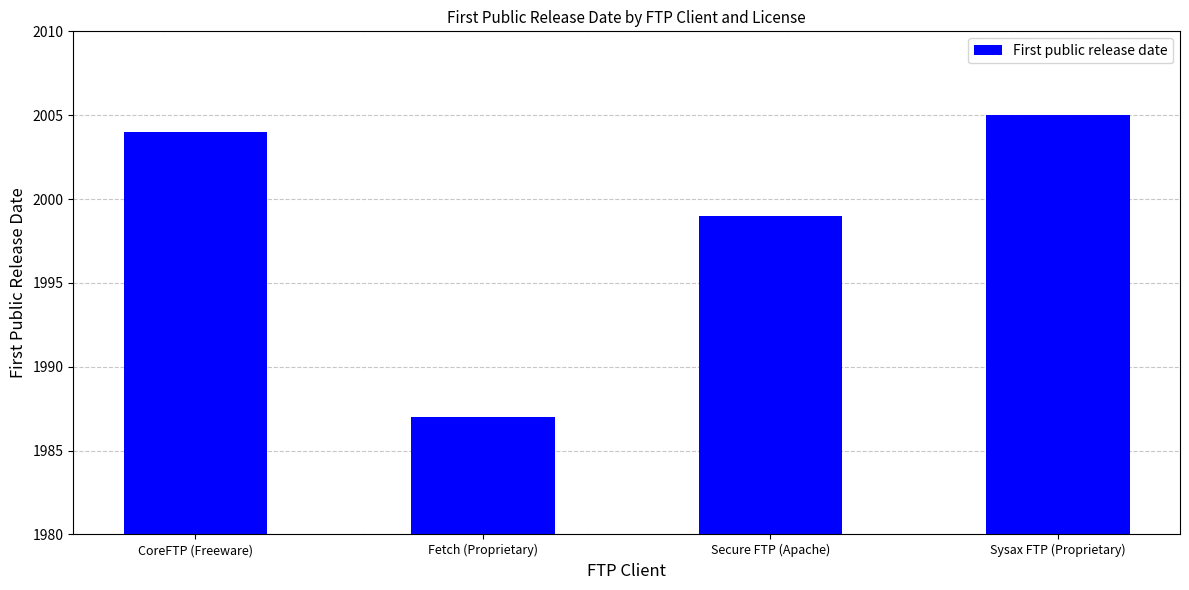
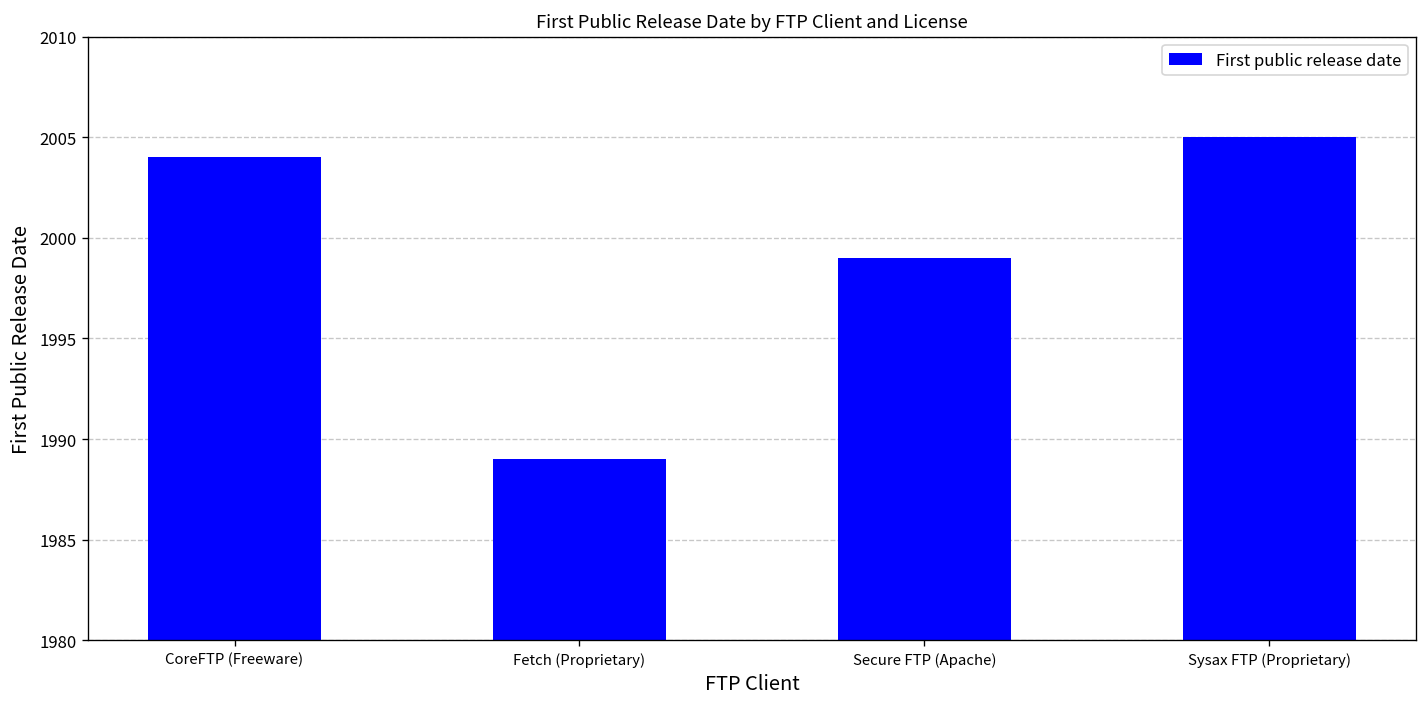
  {
    "CoreFTP (Freeware)": 2004,
-   "Fetch (Proprietary)": 1987,
+   "Fetch (Proprietary)": 1989,
    "Secure FTP (Apache)": 1999,
    "Sysax FTP (Proprietary)": 2005
  }
